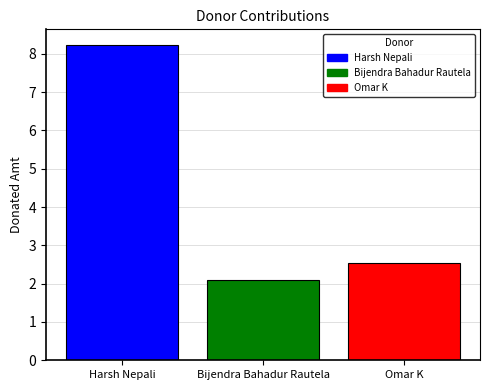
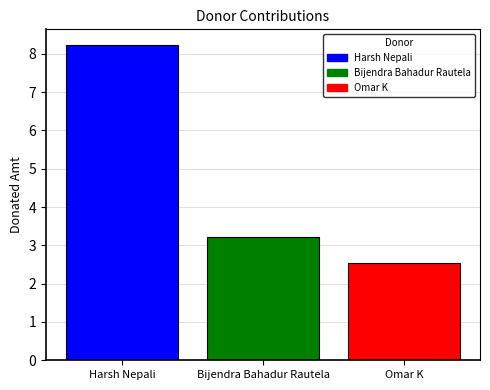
  {
    "Harsh Nepali": 8.2,
-   "Bijendra Bahadur Rautela": 2.1,
+   "Bijendra Bahadur Rautela": 3.2,
    "Omar K": 2.5
  }
